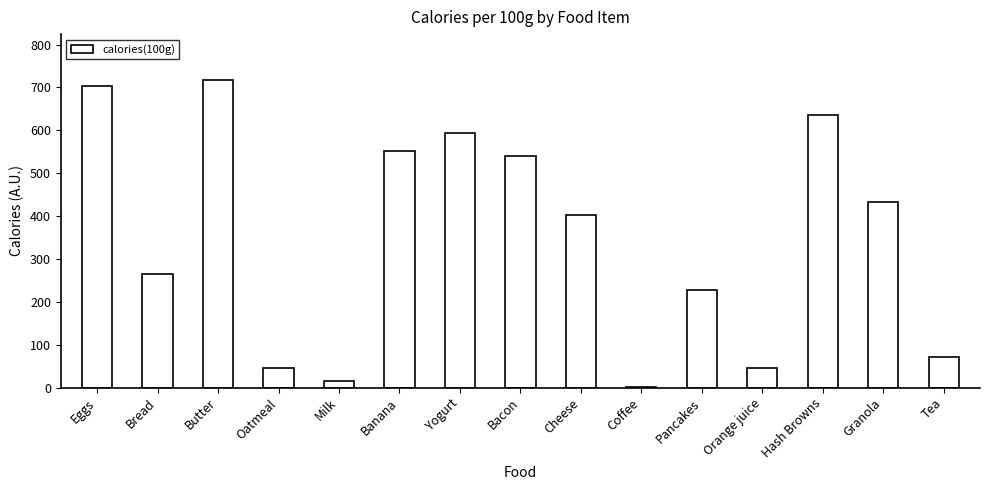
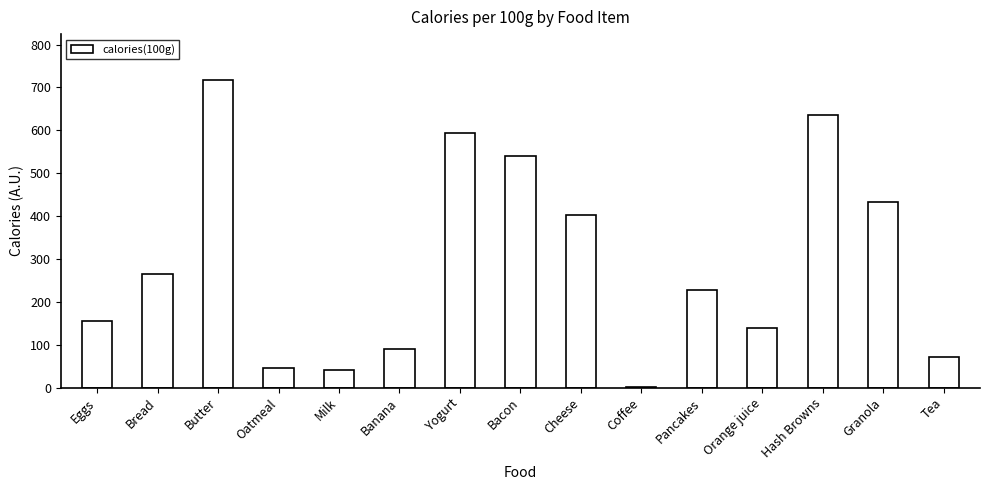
  {
-   "Eggs": 700,
+   "Eggs": 160,
    "Bread": 270,
    "Butter": 720,
    "Oatmeal": 50,
-   "Milk": 20,
-   "Banana": 550,
+   "Milk": 40,
+   "Banana": 90,
    "Yogurt": 590,
    "Bacon": 540,
    "Cheese": 400,
    "Pancakes": 230,
-   "Orange juice": 50,
+   "Orange juice": 140,
    "Hash Browns": 640,
    "Granola": 430,
    "Tea": 70
  }
